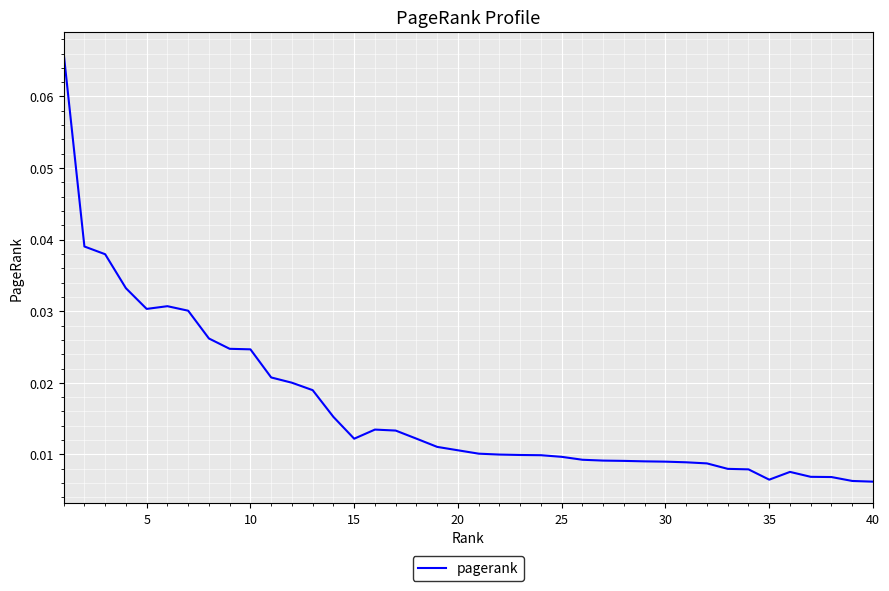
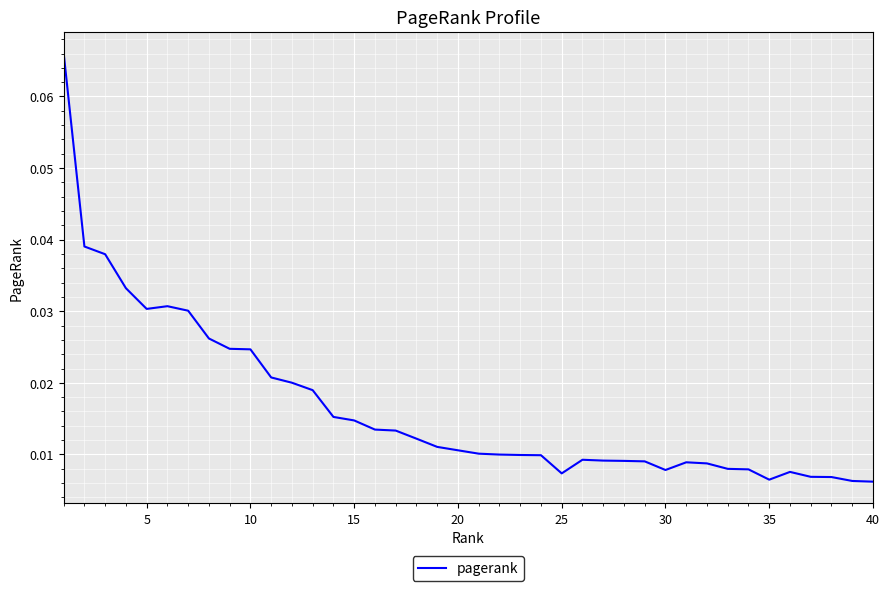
  {
    "5": 0.030,
    "10": 0.025,
-   "15": 0.012,
+   "15": 0.015,
    "20": 0.011,
-   "25": 0.010,
-   "30": 0.009,
+   "25": 0.007,
+   "30": 0.008,
    "35": 0.006,
    "40": 0.006
  }
